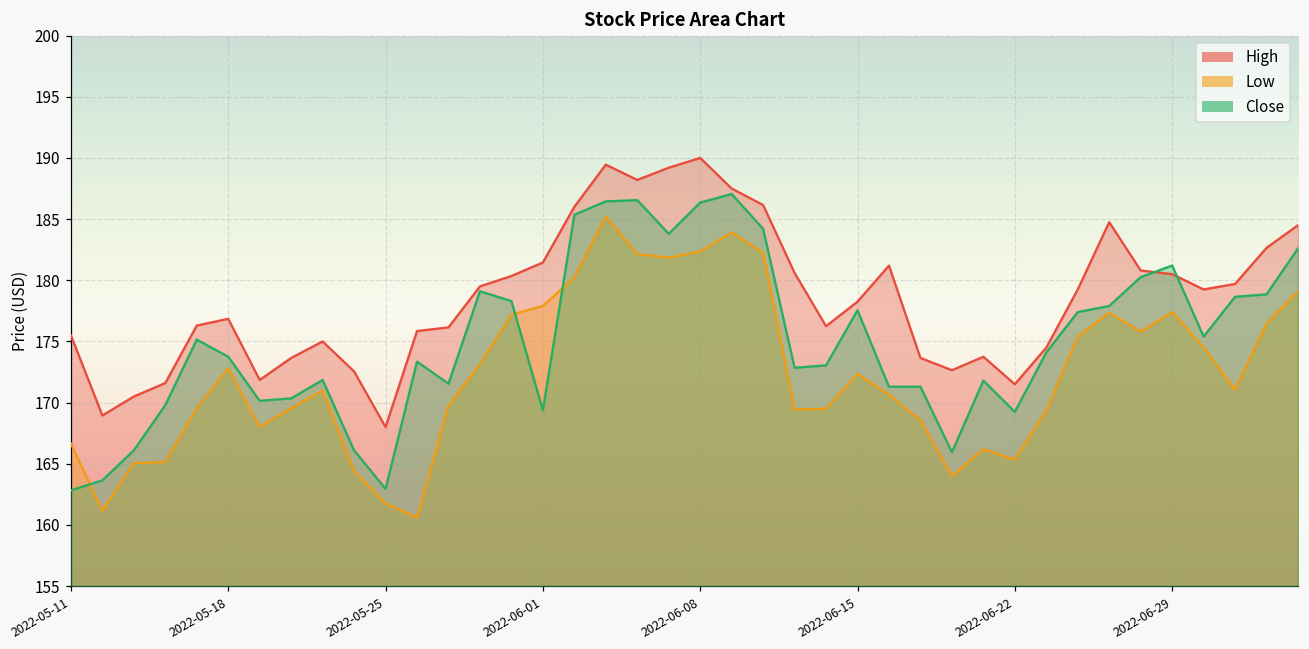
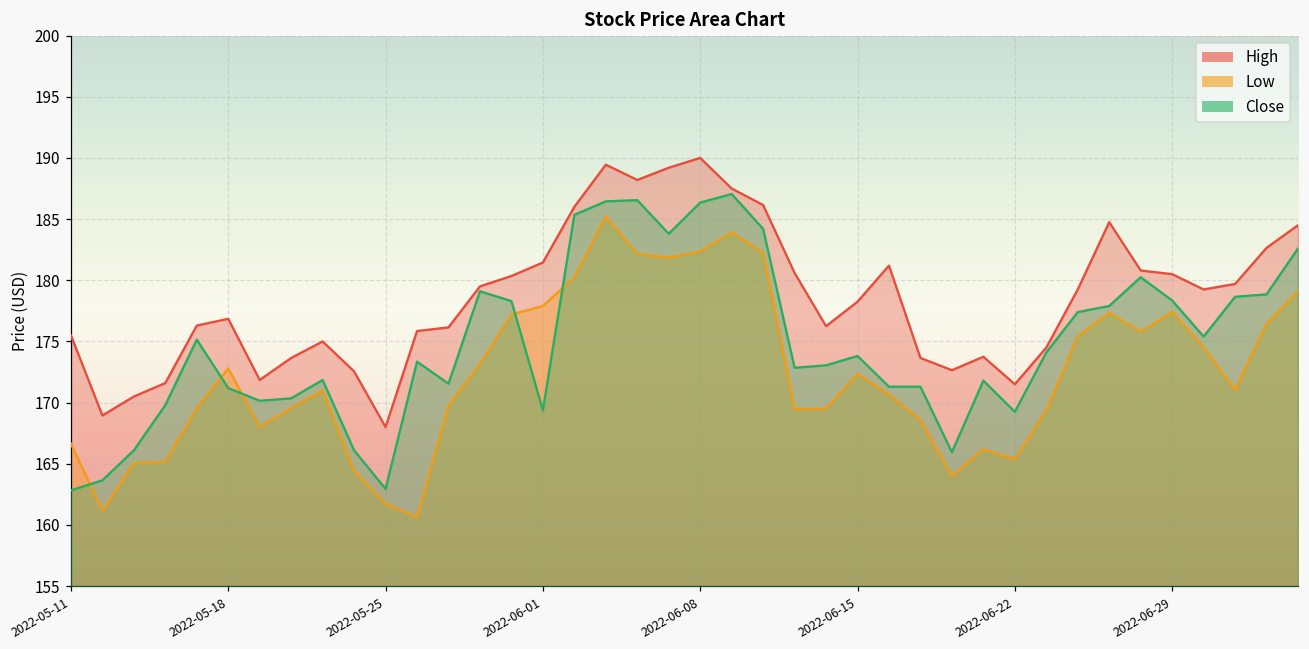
  {
    "Close": {
      "2022-05-11": 162.8,
-     "2022-05-18": 173.8,
+     "2022-05-18": 171.2,
      "2022-05-25": 162.9,
      "2022-06-01": 169.4,
      "2022-06-08": 186.4,
-     "2022-06-15": 177.6,
+     "2022-06-15": 173.8,
      "2022-06-22": 169.3,
-     "2022-06-29": 181.2
+     "2022-06-29": 178.4
    }
  }
